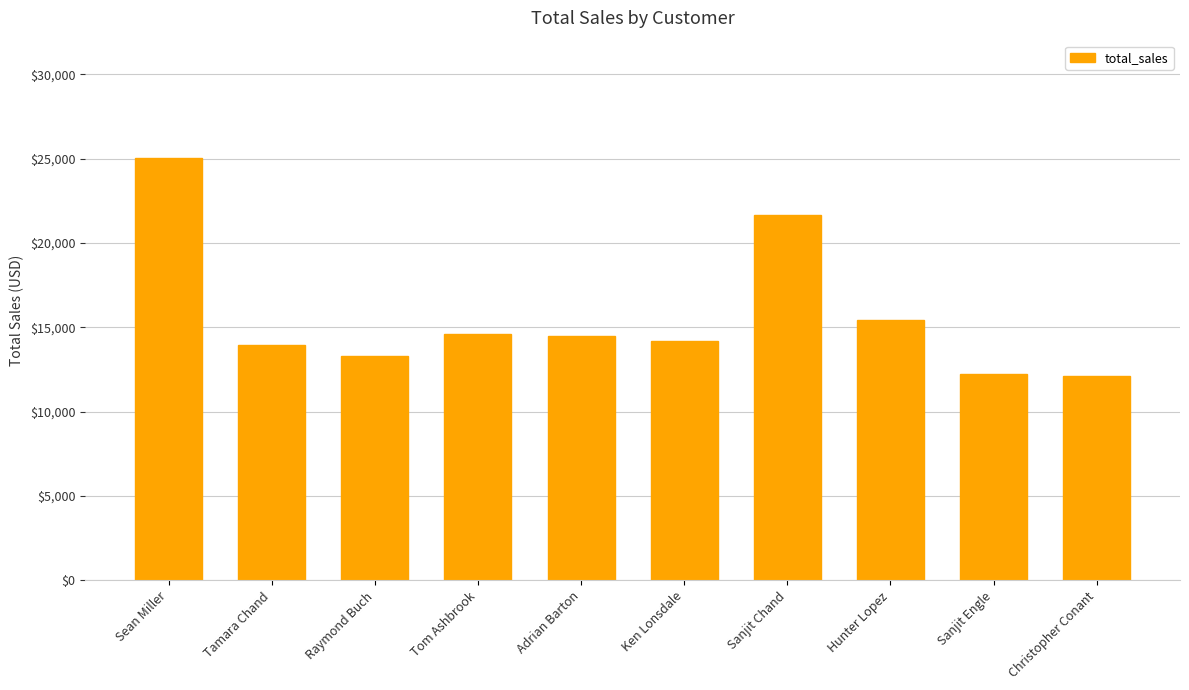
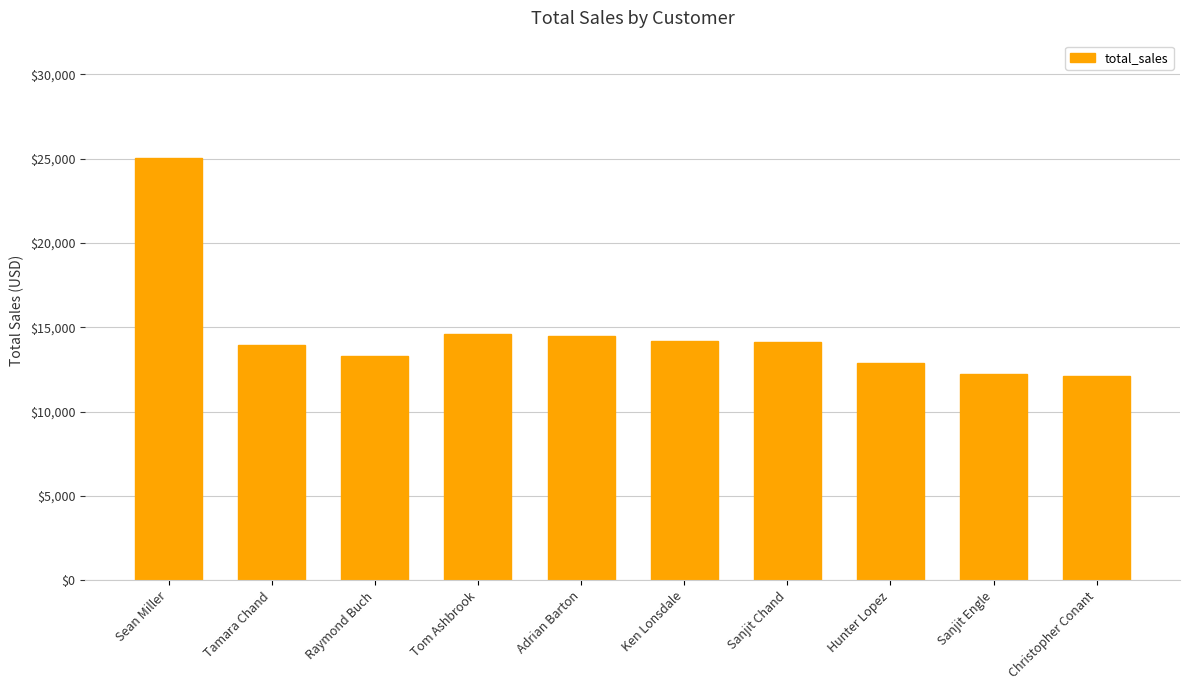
  {
    "Sean Miller": "$25,000",
    "Tamara Chand": "$14,000",
    "Raymond Buch": "$13,300",
    "Tom Ashbrook": "$14,600",
    "Adrian Barton": "$14,500",
    "Ken Lonsdale": "$14,200",
-   "Sanjit Chand": "$21,700",
-   "Hunter Lopez": "$15,400",
+   "Sanjit Chand": "$14,100",
+   "Hunter Lopez": "$12,900",
    "Sanjit Engle": "$12,200",
    "Christopher Conant": "$12,100"
  }
